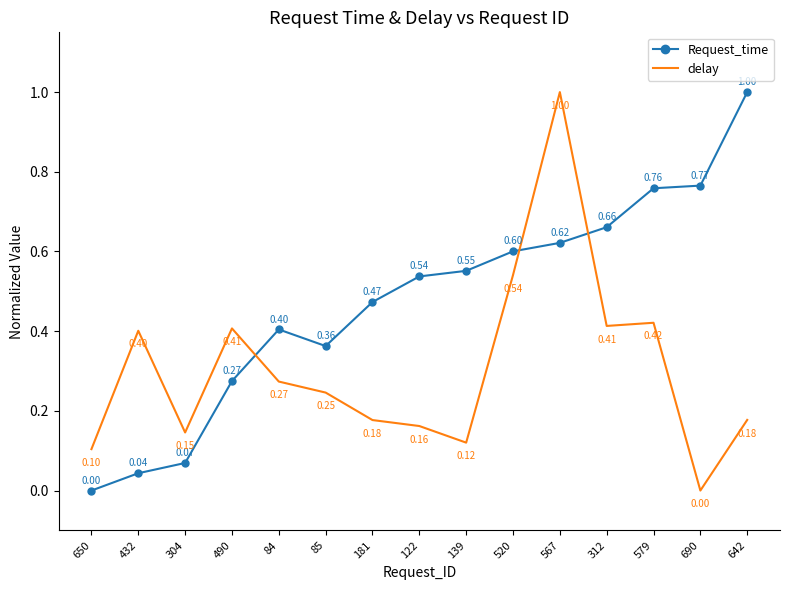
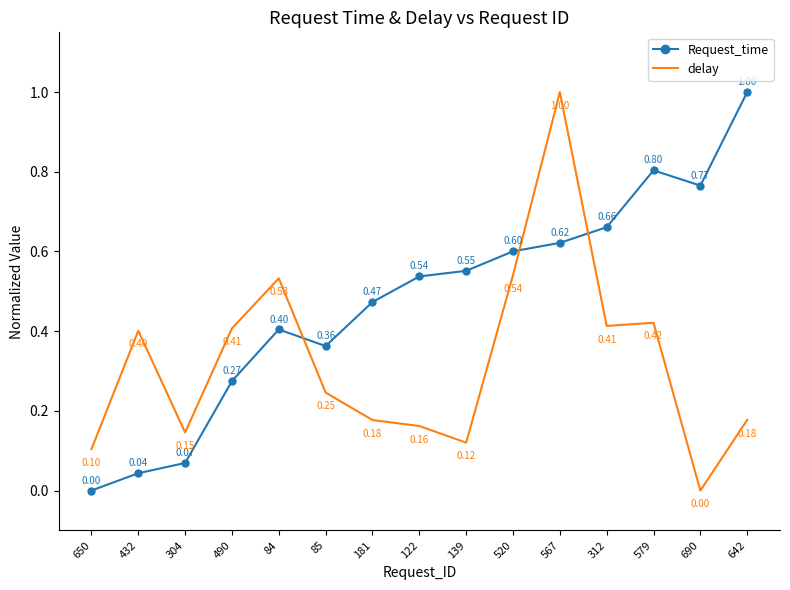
  {
    "Request_time": {
      "650": 0.00,
      "432": 0.04,
      "490": 0.27,
      "84": 0.40,
      "85": 0.36,
      "181": 0.47,
      "122": 0.54,
      "139": 0.55,
      "520": 0.60,
      "567": 0.62,
      "312": 0.66,
-     "579": 0.76,
+     "579": 0.80,
      "690": 0.77
    },
    "delay": {
      "650": 0.10,
      "432": 0.40,
      "490": 0.41,
-     "84": 0.27,
+     "84": 0.53,
      "85": 0.25,
      "181": 0.18,
      "122": 0.16,
      "139": 0.12,
      "520": 0.54,
      "567": 1.00,
      "312": 0.41,
      "579": 0.42,
      "690": 0.00,
      "642": 0.18
    }
  }
